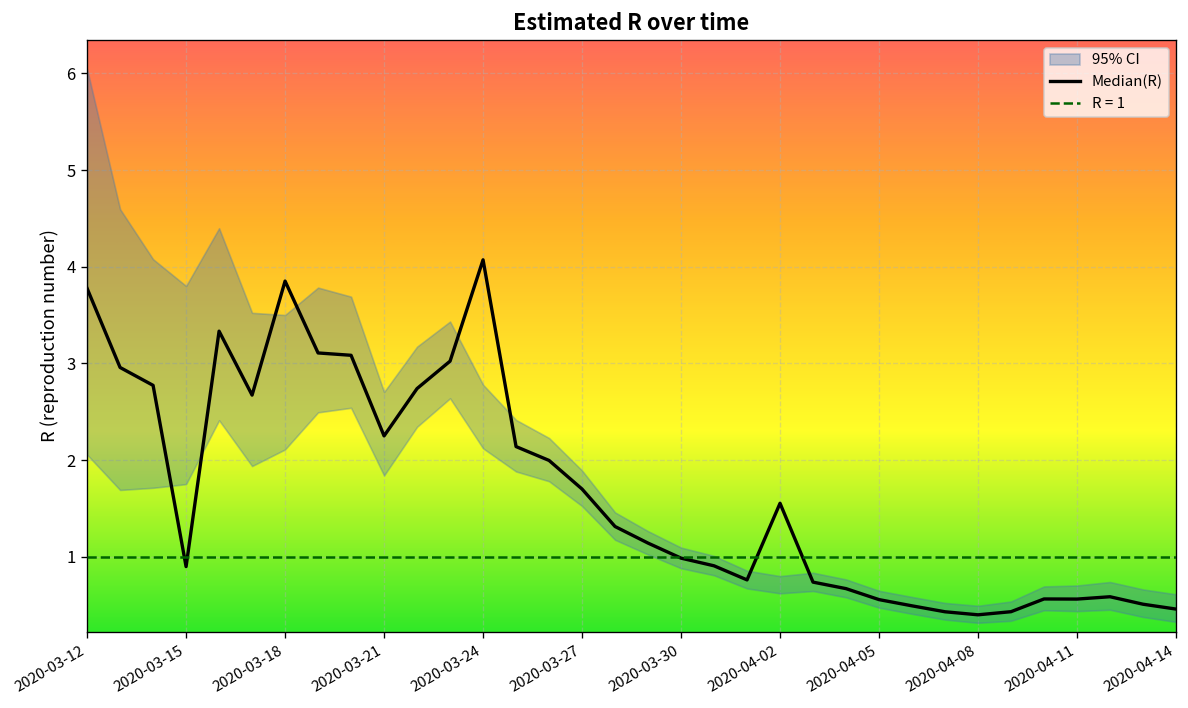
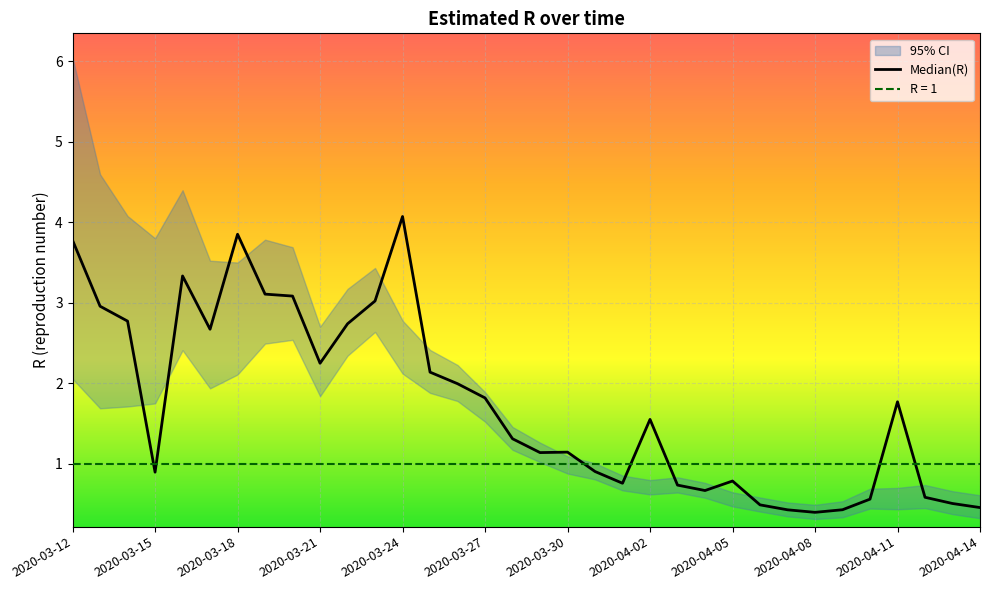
  {
    "Median(R)": {
      "2020-03-12": 3.8,
      "2020-03-15": 0.9,
      "2020-03-18": 3.9,
      "2020-03-21": 2.2,
      "2020-03-24": 4.1,
-     "2020-03-27": 1.7,
-     "2020-03-30": 1.0,
+     "2020-03-27": 1.8,
+     "2020-03-30": 1.1,
      "2020-04-02": 1.6,
-     "2020-04-05": 0.6,
+     "2020-04-05": 0.8,
      "2020-04-08": 0.4,
-     "2020-04-11": 0.6,
+     "2020-04-11": 1.8,
      "2020-04-14": 0.5
    }
  }
